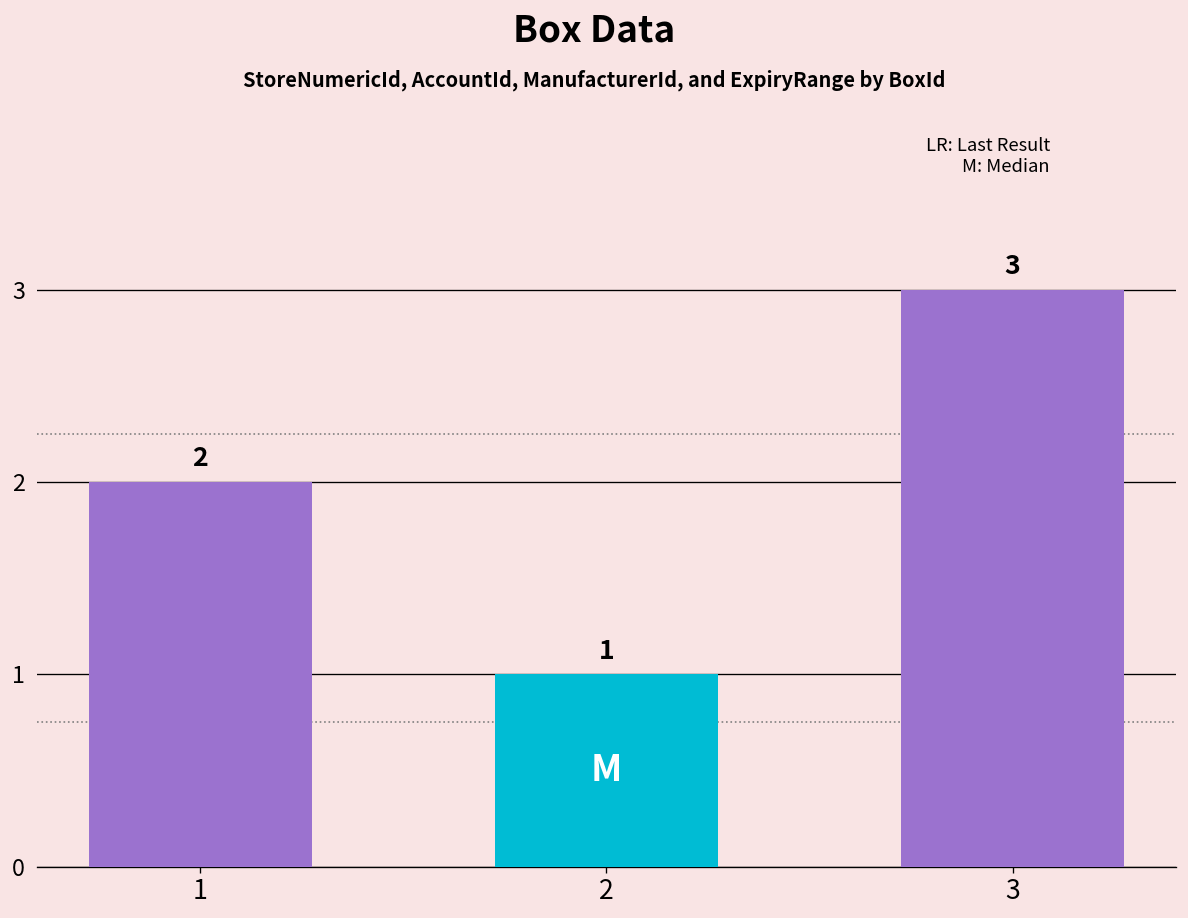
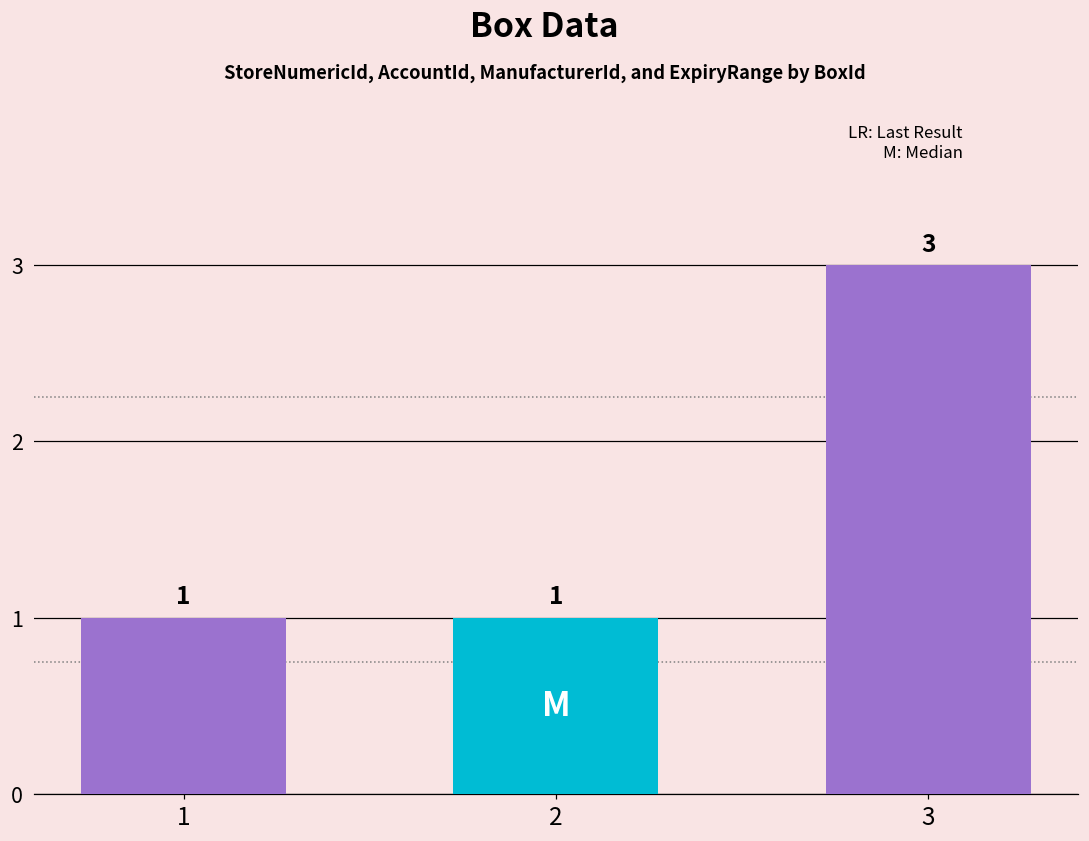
  {
-   "1": 2,
+   "1": 1,
    "2": 1,
    "3": 3
  }
